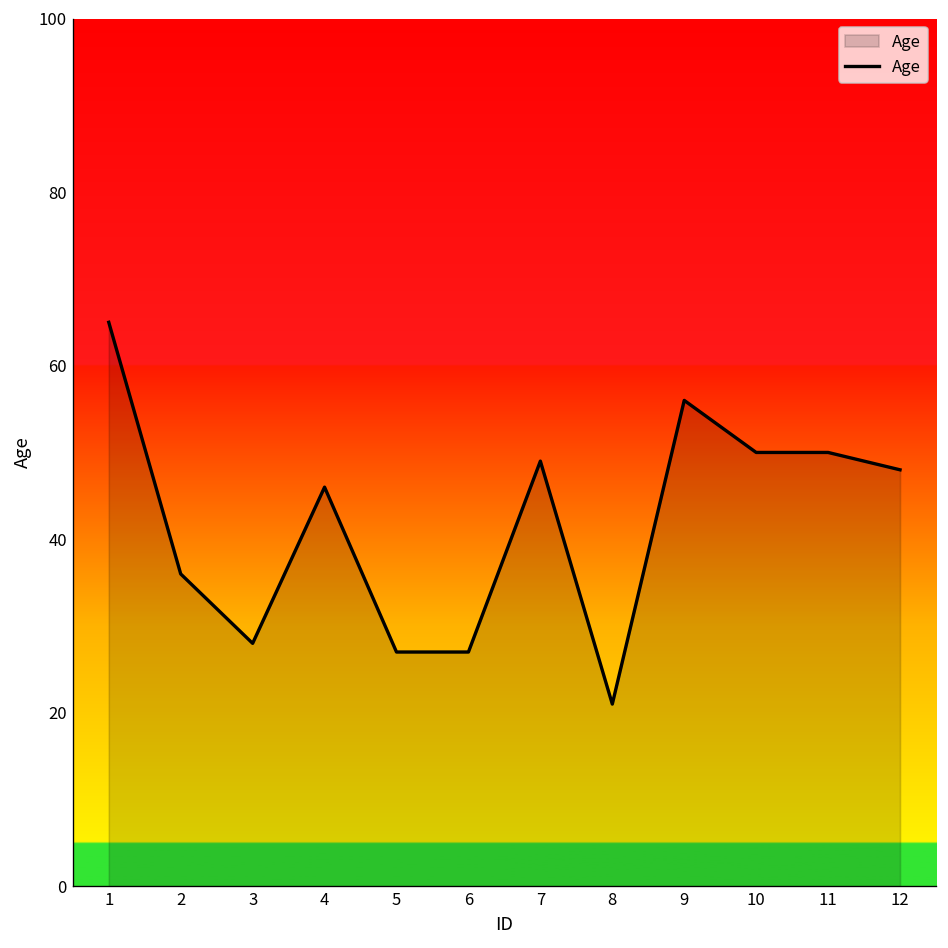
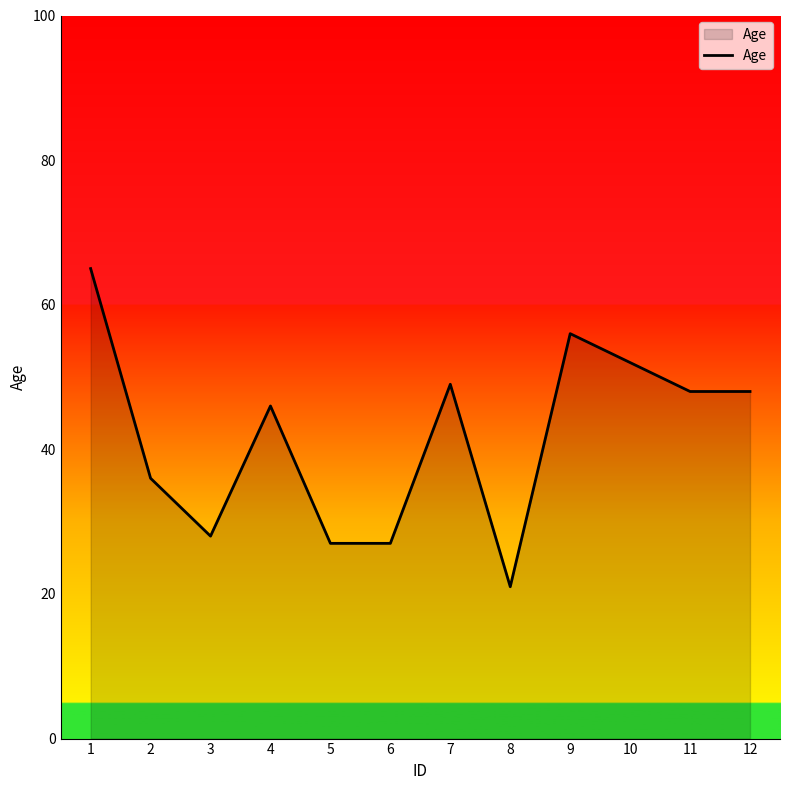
  {
    "1": 65,
    "2": 36,
    "3": 28,
    "4": 46,
    "5": 27,
    "6": 27,
    "7": 49,
    "8": 21,
    "9": 56,
-   "10": 50,
-   "11": 50,
+   "10": 52,
+   "11": 48,
    "12": 48
  }
